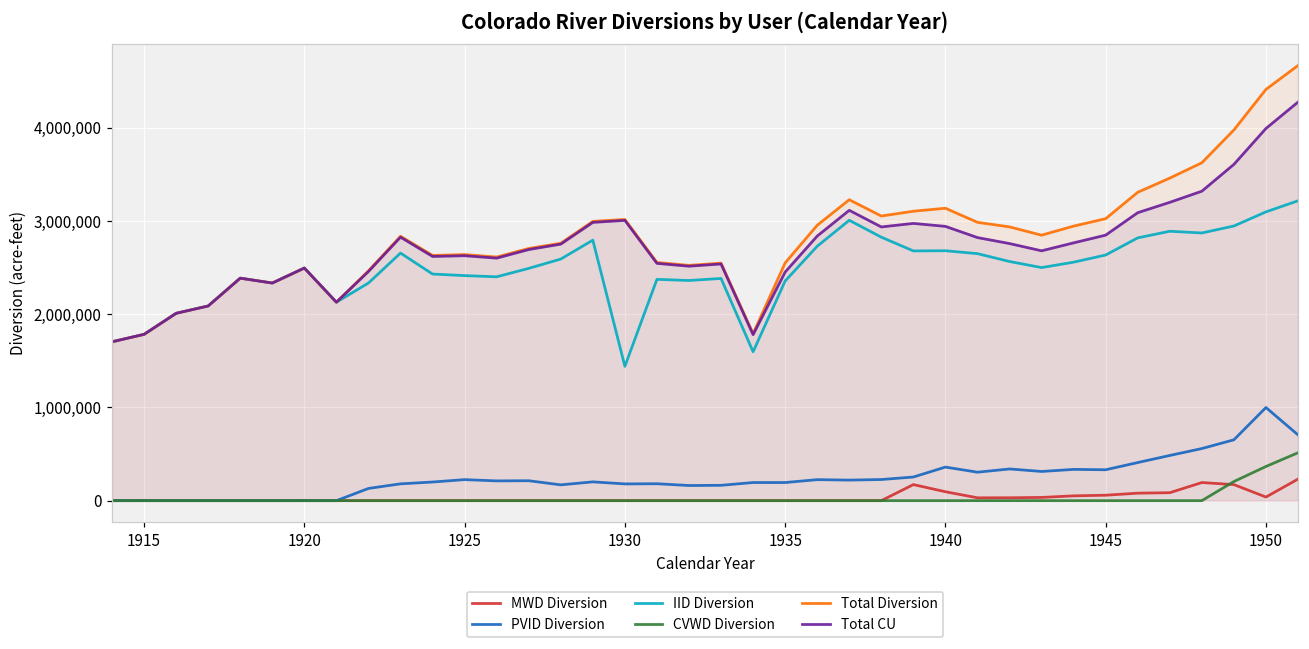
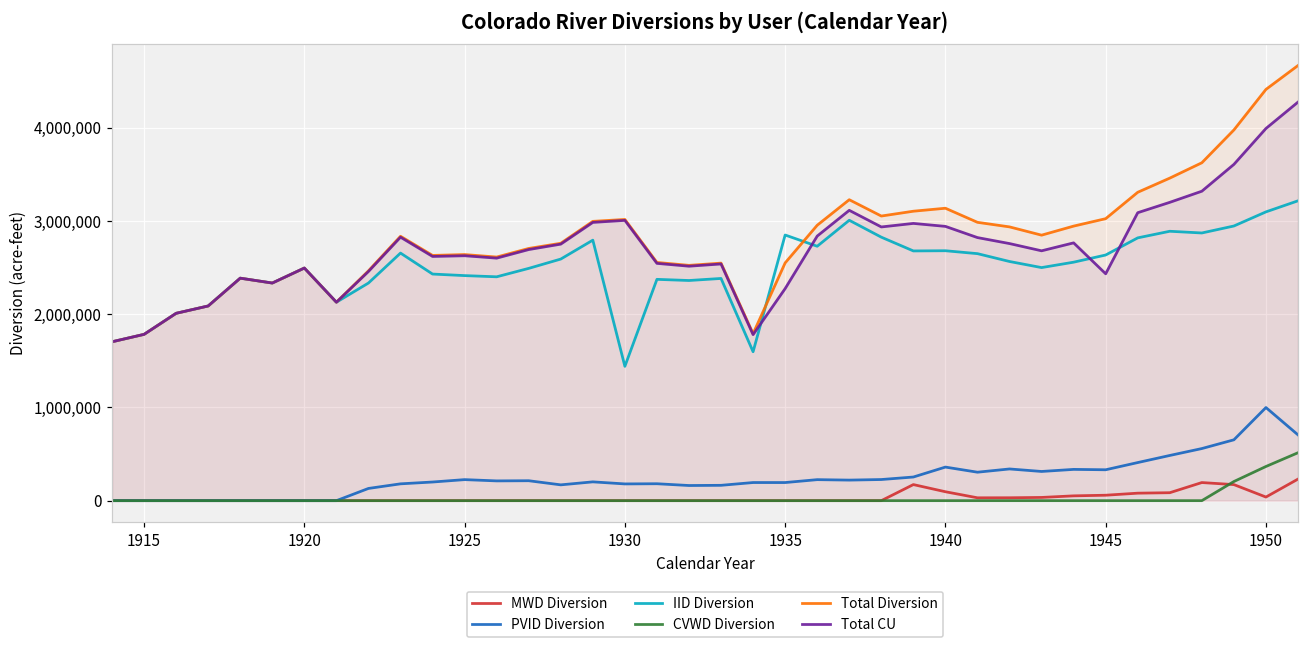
  {
    "MWD Diversion": {
      "1940": "100,000",
      "1945": "100,000",
      "1950": "0"
    },
    "PVID Diversion": {
      "1925": "200,000",
      "1930": "200,000",
      "1935": "200,000",
      "1940": "400,000",
      "1945": "300,000",
      "1950": "1,000,000"
    },
    "IID Diversion": {
      "1925": "2,400,000",
      "1930": "1,400,000",
-     "1935": "2,400,000",
+     "1935": "2,800,000",
      "1940": "2,700,000",
      "1945": "2,600,000",
      "1950": "3,100,000"
    },
    "CVWD Diversion": {
      "1940": "0",
      "1945": "0",
      "1950": "400,000"
    },
    "Total Diversion": {
      "1935": "2,600,000",
      "1940": "3,100,000",
      "1945": "3,000,000",
      "1950": "4,400,000"
    },
    "Total CU": {
-     "1935": "2,500,000",
+     "1935": "2,300,000",
      "1940": "2,900,000",
-     "1945": "2,800,000",
+     "1945": "2,400,000",
      "1950": "4,000,000"
    }
  }
